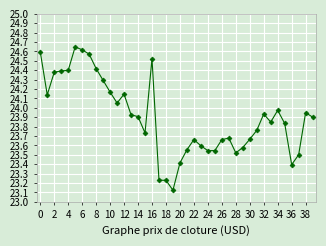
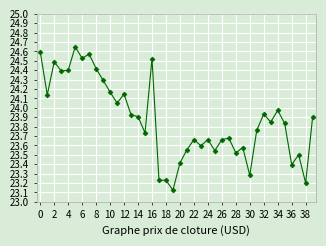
  {
    "0": 24.6,
-   "2": 24.4,
+   "2": 24.5,
    "4": 24.4,
-   "6": 24.6,
+   "6": 24.5,
    "8": 24.4,
    "10": 24.2,
    "12": 24.1,
    "14": 23.9,
    "16": 24.5,
    "18": 23.2,
    "20": 23.4,
    "22": 23.7,
-   "24": 23.5,
+   "24": 23.7,
    "26": 23.7,
    "28": 23.5,
-   "30": 23.7,
+   "30": 23.3,
    "32": 23.9,
    "34": 24.0,
    "36": 23.4,
-   "38": 24.0
+   "38": 23.2
  }
